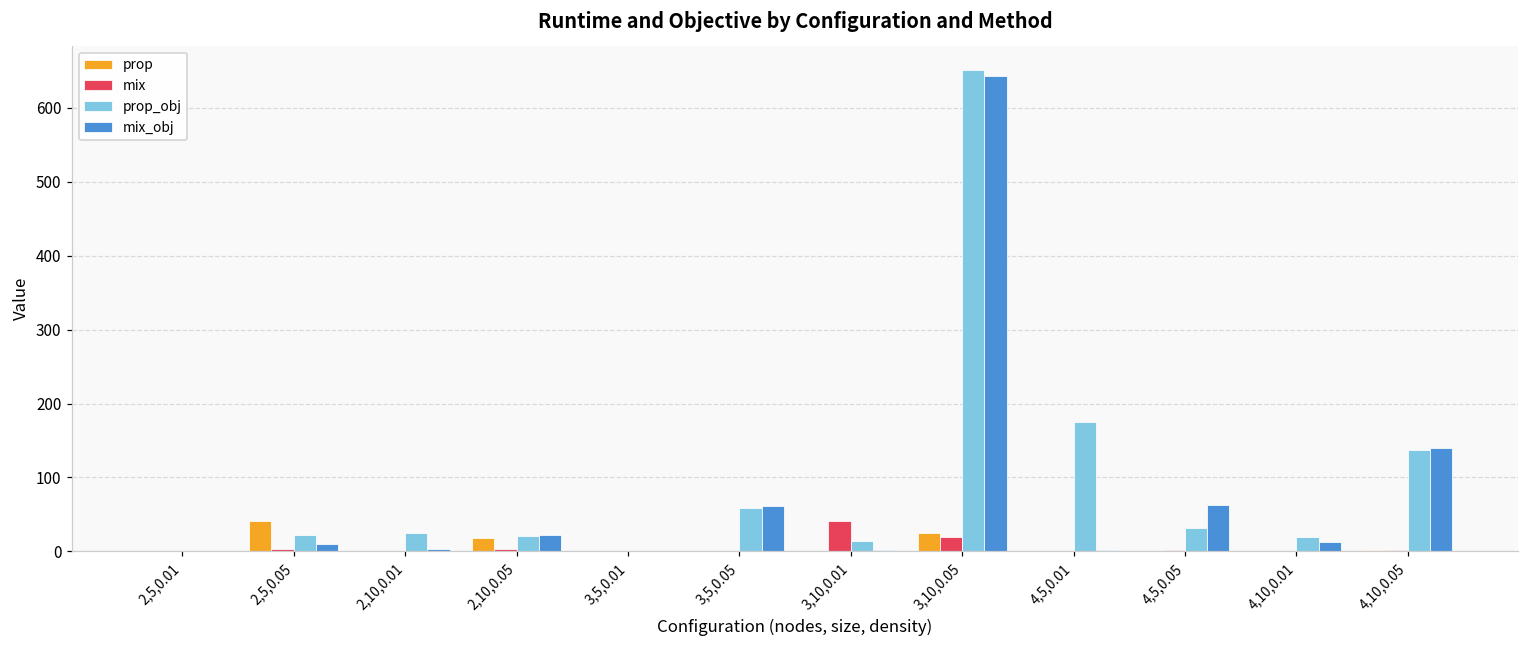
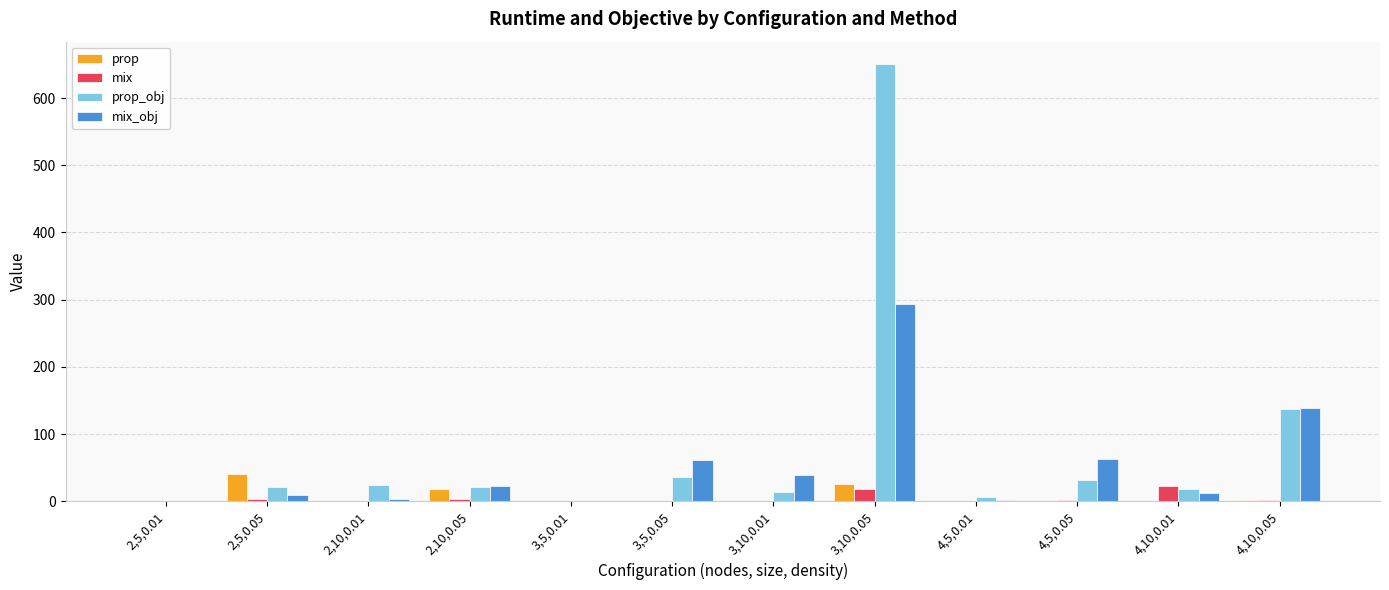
  {
    "prop": {
      "2,5,0.05": 40,
      "2,10,0.05": 20,
      "3,10,0.05": 30
    },
    "mix": {
-     "3,10,0.01": 40,
+     "3,10,0.01": 0,
      "3,10,0.05": 20,
-     "4,10,0.01": 0
+     "4,10,0.01": 20
    },
    "prop_obj": {
      "2,5,0.05": 20,
      "2,10,0.01": 20,
      "2,10,0.05": 20,
      "3,5,0.01": 0,
-     "3,5,0.05": 60,
+     "3,5,0.05": 40,
      "3,10,0.01": 10,
      "3,10,0.05": 650,
-     "4,5,0.01": 180,
+     "4,5,0.01": 10,
      "4,5,0.05": 30,
      "4,10,0.01": 20,
      "4,10,0.05": 140
    },
    "mix_obj": {
      "2,5,0.05": 10,
      "2,10,0.05": 20,
      "3,5,0.01": 0,
      "3,5,0.05": 60,
-     "3,10,0.01": 0,
-     "3,10,0.05": 640,
+     "3,10,0.01": 40,
+     "3,10,0.05": 290,
      "4,5,0.05": 60,
      "4,10,0.01": 10,
      "4,10,0.05": 140
    }
  }
